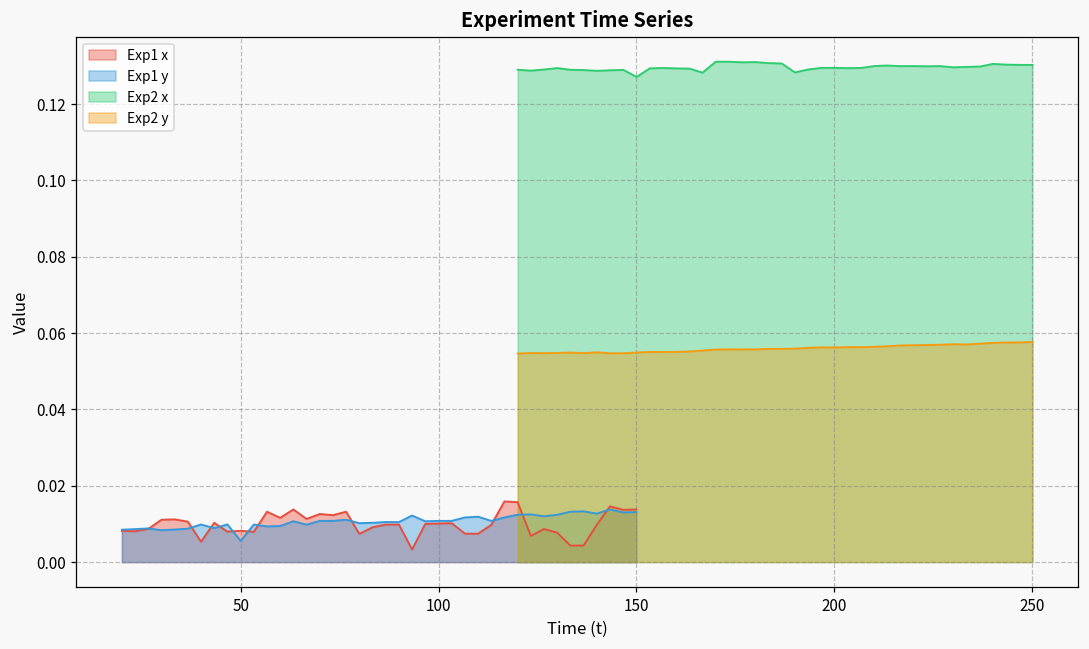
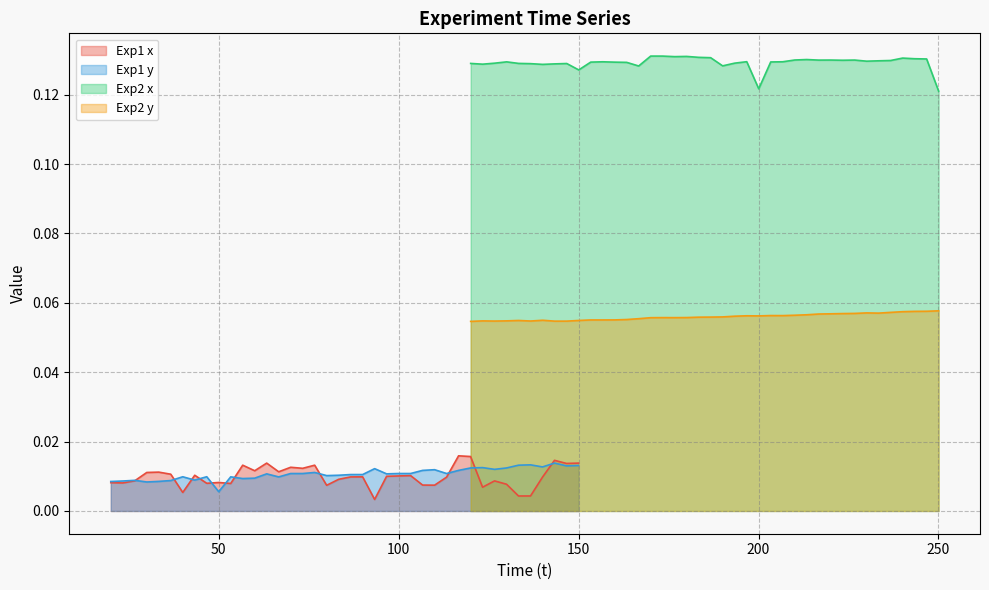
  {
    "Exp1 y": {
      "50": 0.006
    },
    "Exp2 x": {
      "150": 0.127,
-     "200": 0.130,
-     "250": 0.130
+     "200": 0.122,
+     "250": 0.121
    }
  }
